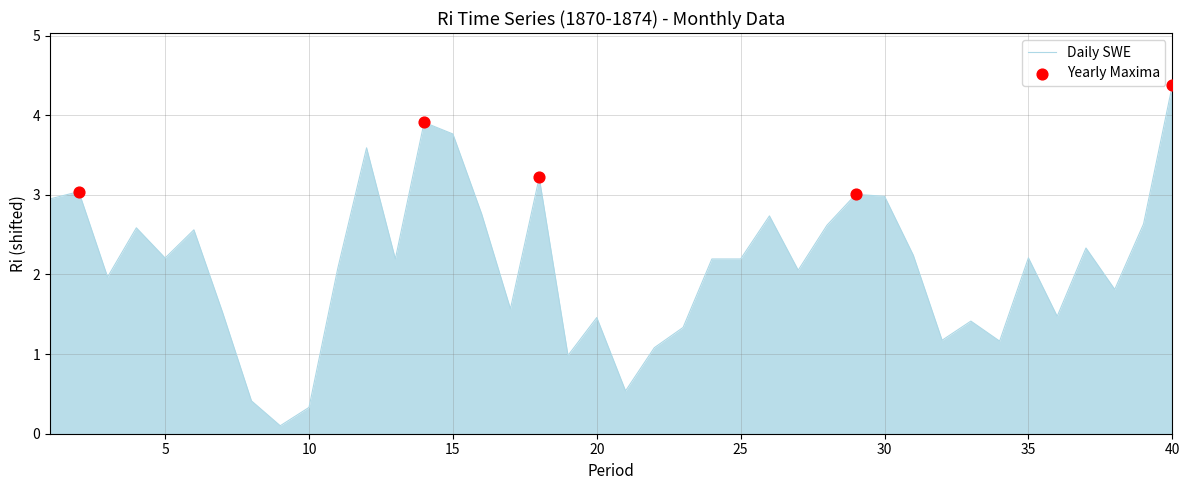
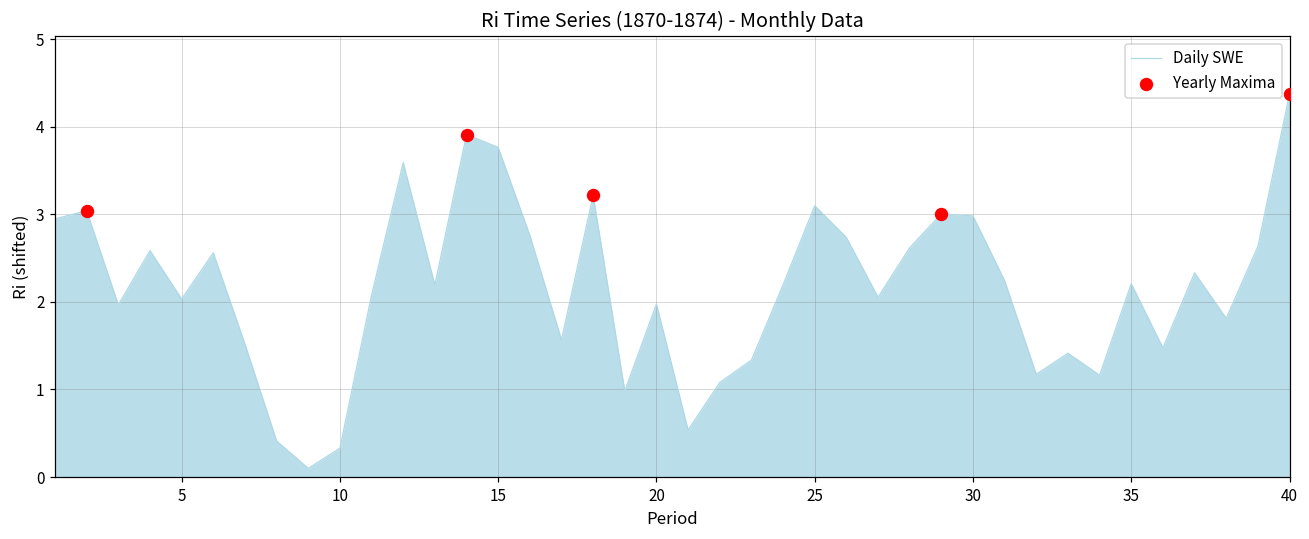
  {
    "Daily SWE": {
-     "5": 2.2,
+     "5": 2.0,
      "10": 0.3,
      "15": 3.8,
-     "20": 1.5,
-     "25": 2.2,
+     "20": 2.0,
+     "25": 3.1,
      "30": 3.0,
      "35": 2.2
    }
  }
